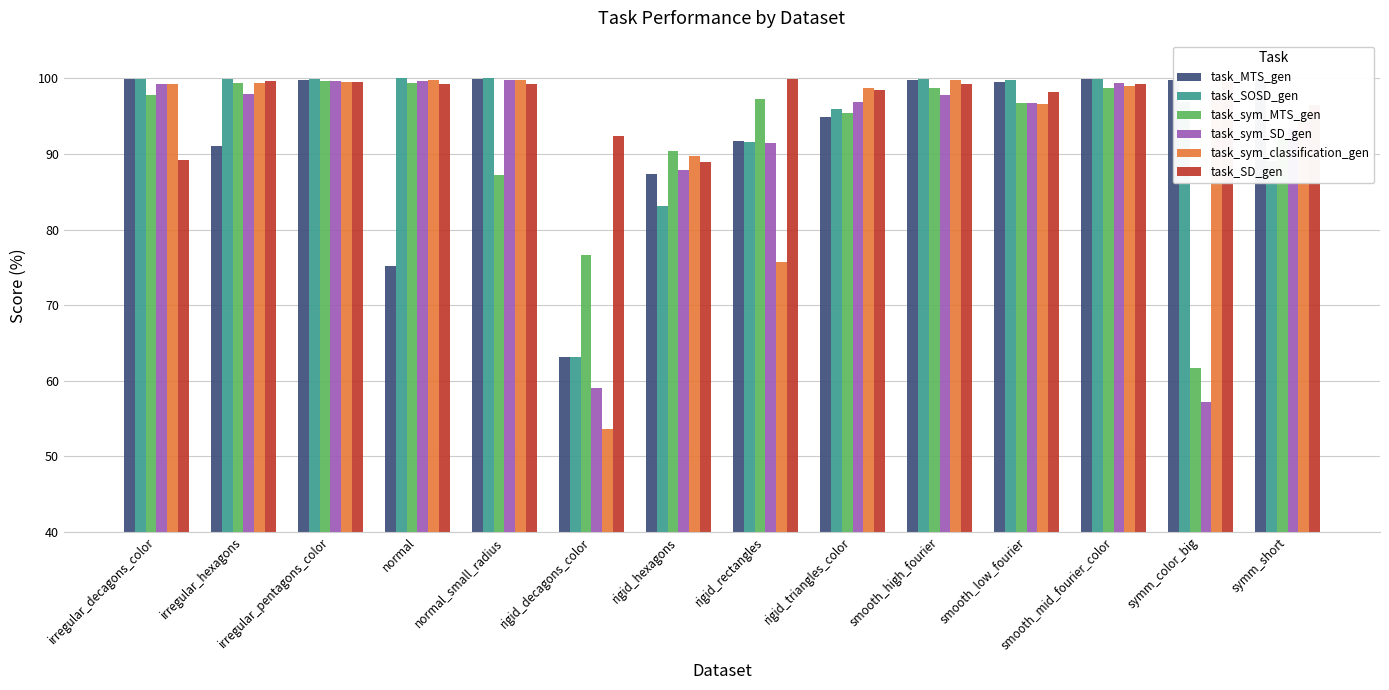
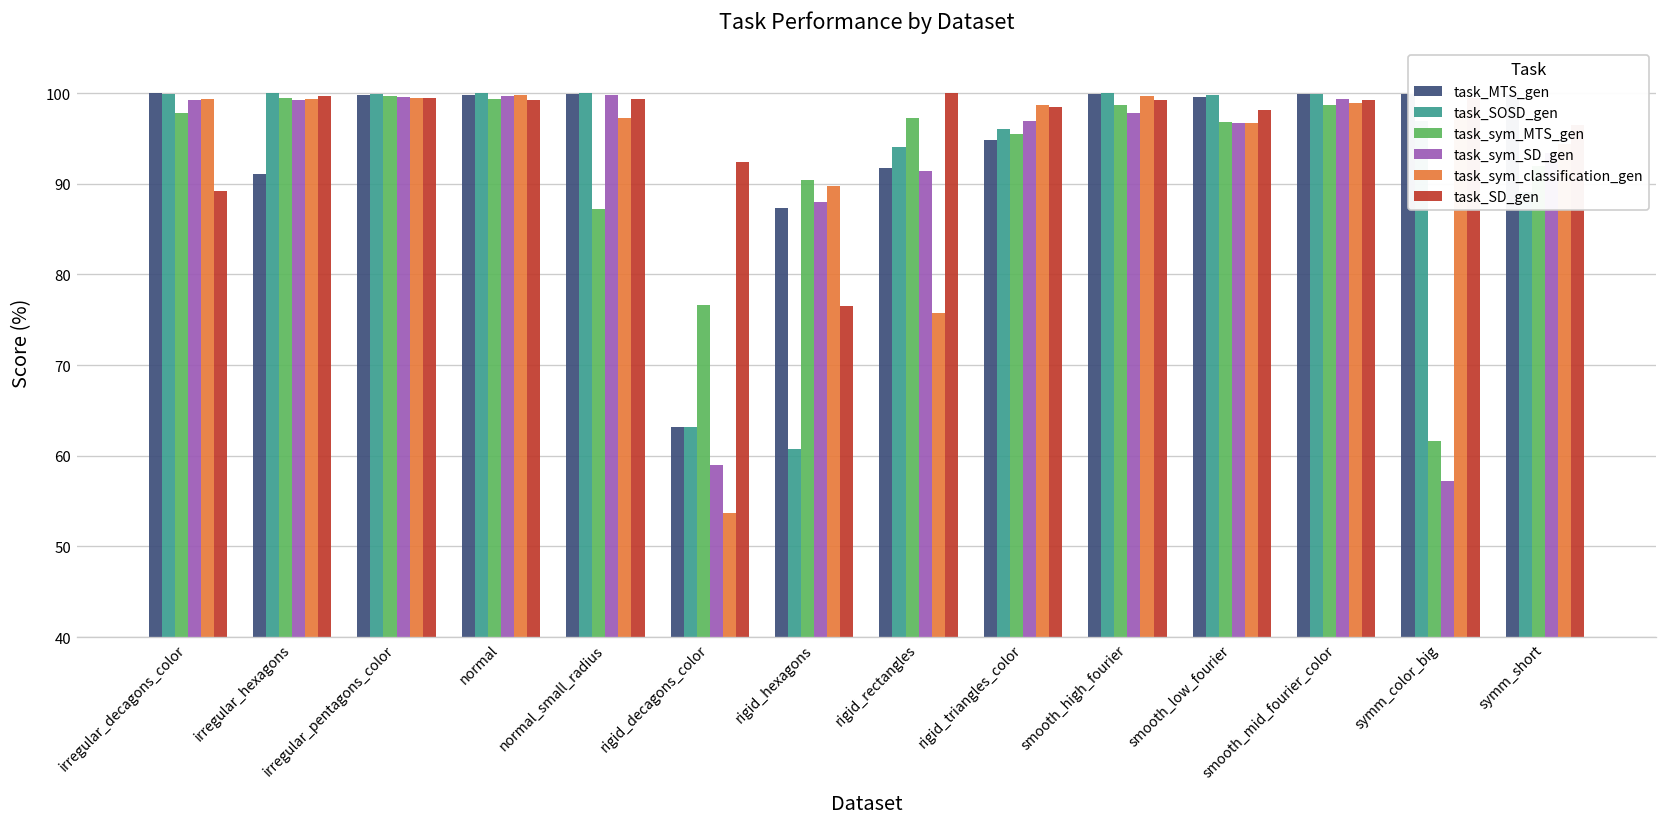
  {
    "task_MTS_gen": {
      "irregular_decagons_color": 100,
      "irregular_hexagons": 91,
      "irregular_pentagons_color": 100,
-     "normal": 75,
+     "normal": 100,
      "normal_small_radius": 100,
      "rigid_decagons_color": 63,
      "rigid_hexagons": 87,
      "rigid_rectangles": 92,
      "rigid_triangles_color": 95,
      "smooth_high_fourier": 100,
      "smooth_low_fourier": 100,
      "smooth_mid_fourier_color": 100
    },
    "task_SOSD_gen": {
      "irregular_decagons_color": 100,
      "irregular_hexagons": 100,
      "irregular_pentagons_color": 100,
      "normal": 100,
      "normal_small_radius": 100,
      "rigid_decagons_color": 63,
-     "rigid_hexagons": 83,
-     "rigid_rectangles": 92,
+     "rigid_hexagons": 61,
+     "rigid_rectangles": 94,
      "rigid_triangles_color": 96,
      "smooth_high_fourier": 100,
      "smooth_low_fourier": 100,
      "smooth_mid_fourier_color": 100
    },
    "task_sym_MTS_gen": {
      "irregular_decagons_color": 98,
      "irregular_hexagons": 99,
      "irregular_pentagons_color": 100,
      "normal": 99,
      "normal_small_radius": 87,
      "rigid_decagons_color": 77,
      "rigid_hexagons": 90,
      "rigid_rectangles": 97,
      "rigid_triangles_color": 95,
      "smooth_high_fourier": 99,
      "smooth_low_fourier": 97,
      "smooth_mid_fourier_color": 99,
      "symm_color_big": 62
    },
    "task_sym_SD_gen": {
      "irregular_decagons_color": 99,
-     "irregular_hexagons": 98,
+     "irregular_hexagons": 99,
      "irregular_pentagons_color": 100,
      "normal": 100,
      "normal_small_radius": 100,
      "rigid_decagons_color": 59,
      "rigid_hexagons": 88,
      "rigid_rectangles": 91,
      "rigid_triangles_color": 97,
      "smooth_high_fourier": 98,
      "smooth_low_fourier": 97,
      "smooth_mid_fourier_color": 99,
      "symm_color_big": 57
    },
    "task_sym_classification_gen": {
      "irregular_decagons_color": 99,
      "irregular_hexagons": 99,
      "irregular_pentagons_color": 100,
      "normal": 100,
-     "normal_small_radius": 100,
+     "normal_small_radius": 97,
      "rigid_decagons_color": 54,
      "rigid_hexagons": 90,
      "rigid_rectangles": 76,
      "rigid_triangles_color": 99,
      "smooth_high_fourier": 100,
      "smooth_low_fourier": 97,
      "smooth_mid_fourier_color": 99
    },
    "task_SD_gen": {
      "irregular_decagons_color": 89,
      "irregular_hexagons": 100,
      "irregular_pentagons_color": 100,
      "normal": 99,
      "normal_small_radius": 99,
      "rigid_decagons_color": 92,
-     "rigid_hexagons": 89,
+     "rigid_hexagons": 77,
      "rigid_rectangles": 100,
      "rigid_triangles_color": 99,
      "smooth_high_fourier": 99,
      "smooth_low_fourier": 98,
      "smooth_mid_fourier_color": 99
    }
  }
